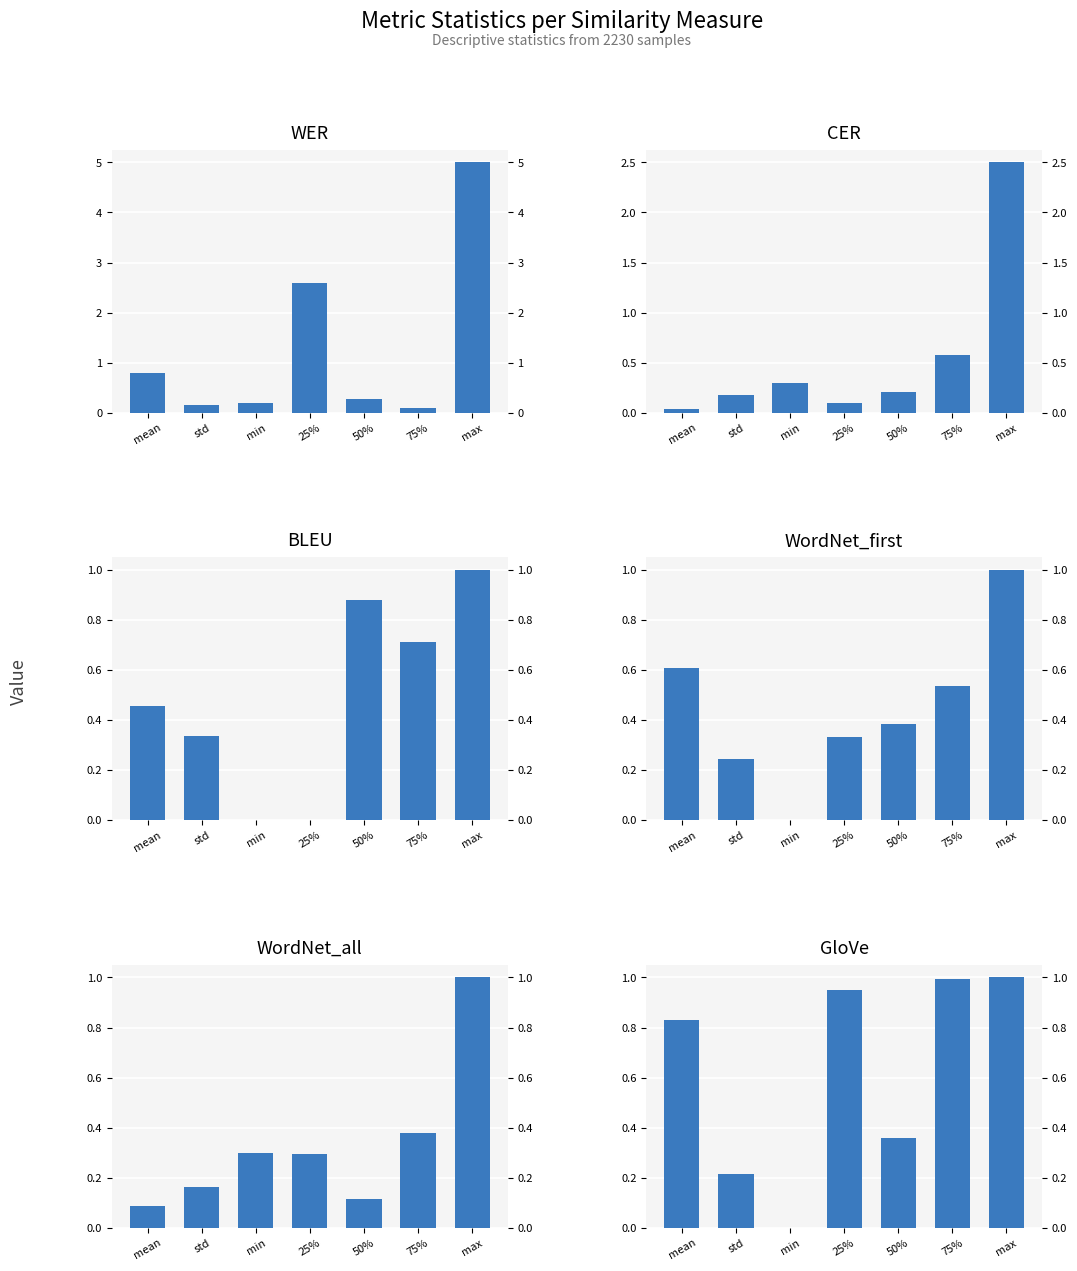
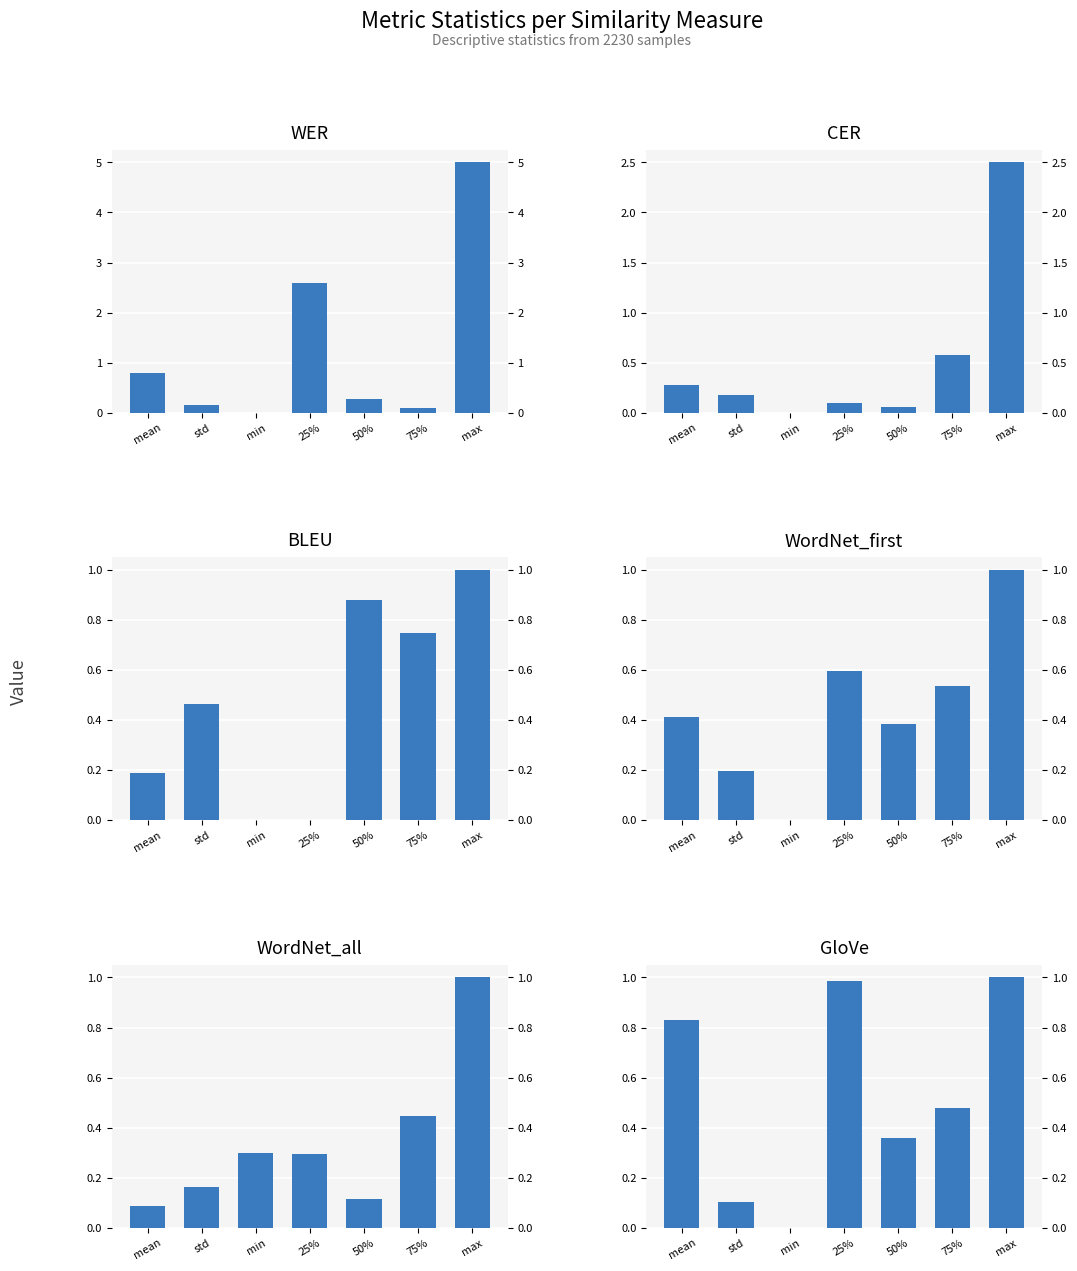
  {
    "WER": {
      "mean": 0.8,
      "std": 0.1,
-     "min": 0.2,
+     "min": 0.0,
      "25%": 2.6,
      "50%": 0.3,
      "75%": 0.1,
      "max": 5.0
    },
    "CER": {
-     "mean": 0.04,
+     "mean": 0.28,
      "std": 0.18,
-     "min": 0.3,
+     "min": 0.0,
      "25%": 0.10,
-     "50%": 0.21,
+     "50%": 0.05,
      "75%": 0.58,
      "max": 2.50
    },
    "BLEU": {
-     "mean": 0.45,
-     "std": 0.34,
+     "mean": 0.19,
+     "std": 0.46,
      "min": 0.00,
      "50%": 0.88,
-     "75%": 0.71,
+     "75%": 0.75,
      "max": 1.00
    },
    "WordNet_first": {
-     "mean": 0.61,
-     "std": 0.25,
+     "mean": 0.41,
+     "std": 0.20,
      "min": 0.00,
-     "25%": 0.33,
+     "25%": 0.60,
      "50%": 0.39,
      "75%": 0.54,
      "max": 1.00
    },
    "WordNet_all": {
      "mean": 0.09,
      "std": 0.16,
      "min": 0.30,
      "25%": 0.29,
      "50%": 0.11,
-     "75%": 0.38,
+     "75%": 0.45,
      "max": 1.00
    },
    "GloVe": {
      "mean": 0.83,
-     "std": 0.22,
+     "std": 0.10,
      "min": 0.00,
-     "25%": 0.95,
+     "25%": 0.98,
      "50%": 0.36,
-     "75%": 1.00,
+     "75%": 0.48,
      "max": 1.00
    }
  }
